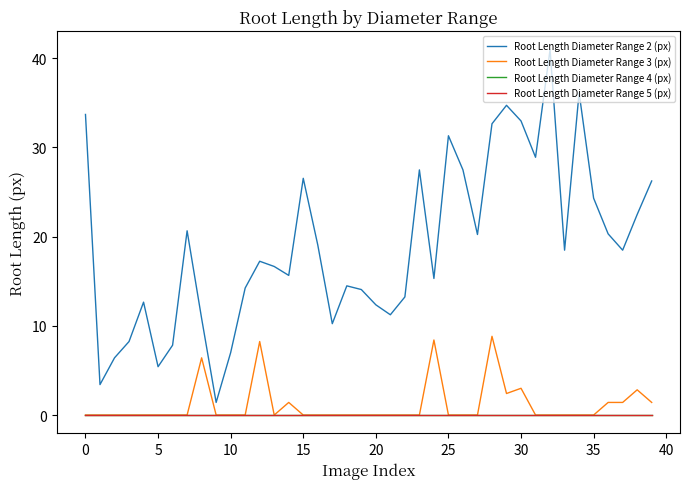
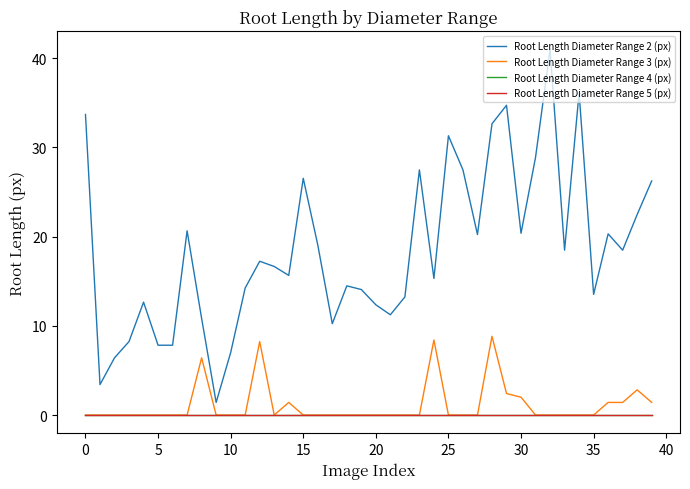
  {
    "Root Length Diameter Range 2 (px)": {
      "0": 34,
-     "5": 5,
+     "5": 8,
      "10": 7,
      "15": 27,
      "20": 12,
      "25": 31,
-     "30": 33,
-     "35": 24
+     "30": 20,
+     "35": 14
    },
    "Root Length Diameter Range 3 (px)": {
-     "30": 3
+     "30": 2
    },
    "Root Length Diameter Range 5 (px)": {
      "30": 0
    }
  }
